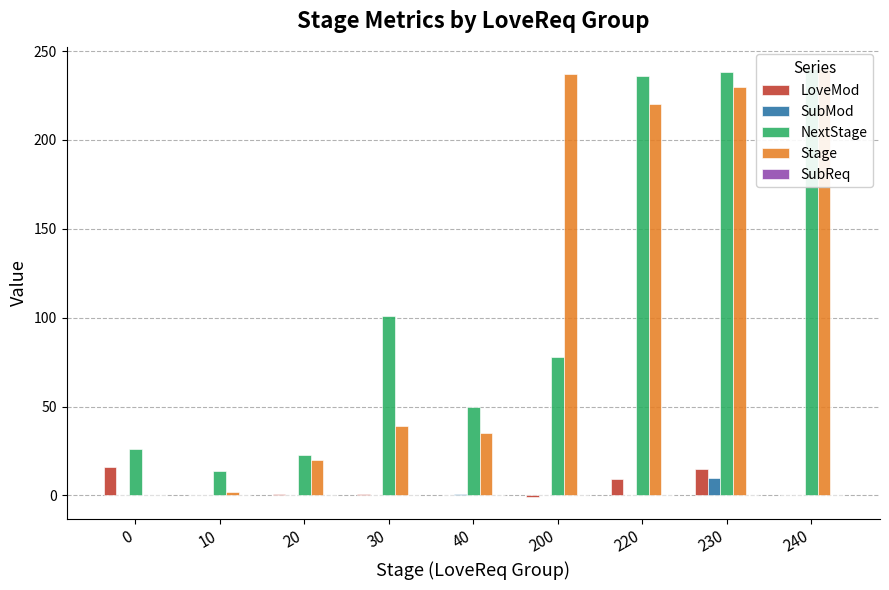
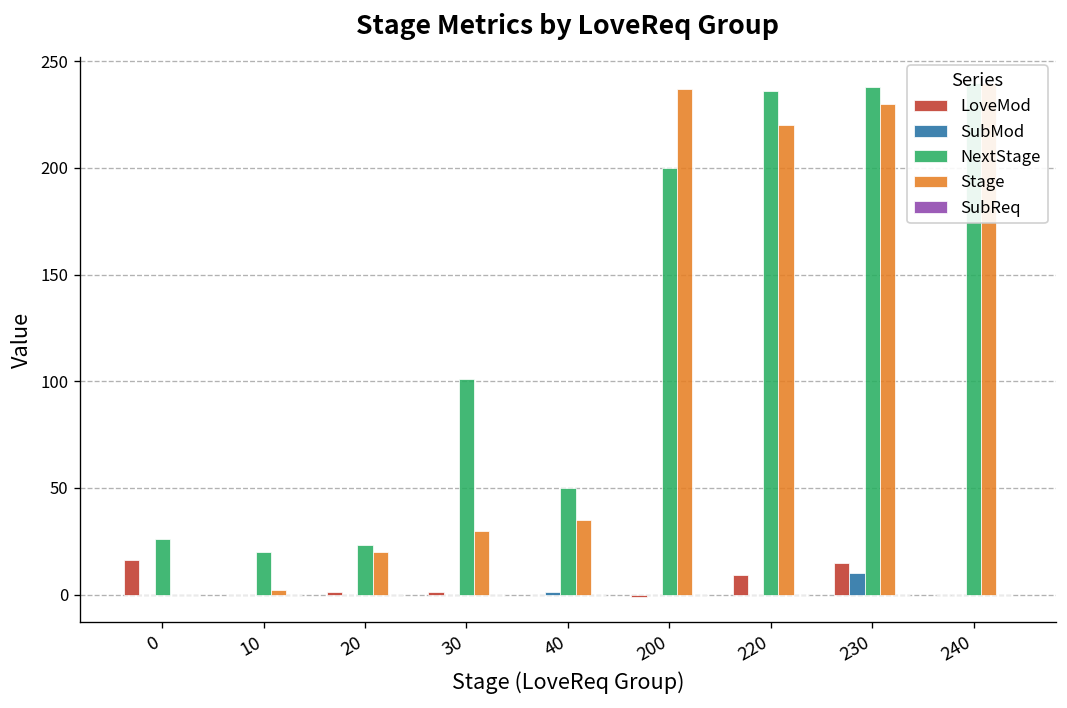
  {
    "LoveMod": {
      "0": 16,
      "10": 0,
      "40": 0,
      "220": 9,
      "230": 15,
      "240": 0
    },
    "SubMod": {
      "0": 0,
      "10": 0,
      "20": 0,
      "30": 0,
      "200": 0,
      "220": 0,
      "230": 10,
      "240": 0
    },
    "NextStage": {
      "0": 26,
-     "10": 14,
+     "10": 20,
      "20": 23,
      "30": 101,
      "40": 50,
-     "200": 78,
+     "200": 200,
      "220": 236,
      "230": 238
    },
    "Stage": {
      "0": 0,
      "10": 2,
      "20": 20,
-     "30": 39,
+     "30": 30,
      "40": 35,
      "200": 237,
      "220": 220,
      "230": 230
    },
    "SubReq": {
      "0": 0,
      "10": 0,
      "20": 0,
      "30": 0,
      "40": 0,
      "200": 0,
      "220": 0,
      "230": 0,
      "240": 0
    }
  }
